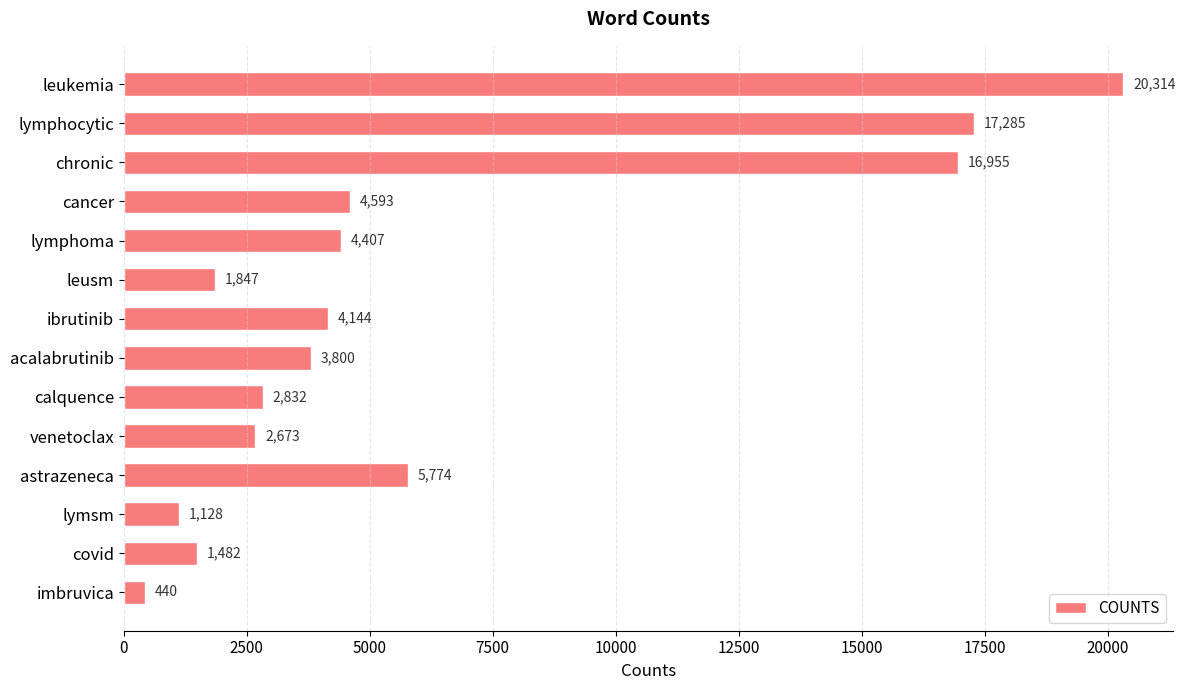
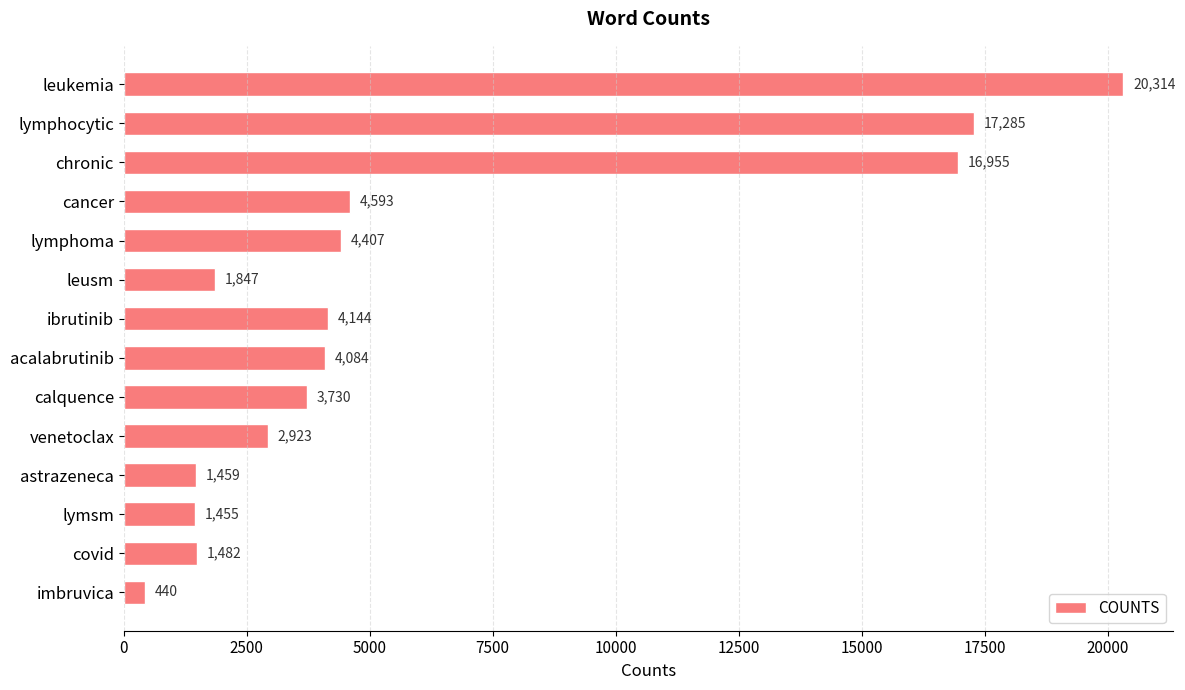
  {
    "leukemia": "20,314",
    "lymphocytic": "17,285",
    "chronic": "16,955",
    "cancer": "4,593",
    "lymphoma": "4,407",
    "leusm": "1,847",
    "ibrutinib": "4,144",
-   "acalabrutinib": "3,800",
-   "calquence": "2,832",
-   "venetoclax": "2,673",
-   "astrazeneca": "5,774",
-   "lymsm": "1,128",
+   "acalabrutinib": "4,084",
+   "calquence": "3,730",
+   "venetoclax": "2,923",
+   "astrazeneca": "1,459",
+   "lymsm": "1,455",
    "covid": "1,482",
    "imbruvica": "440"
  }
